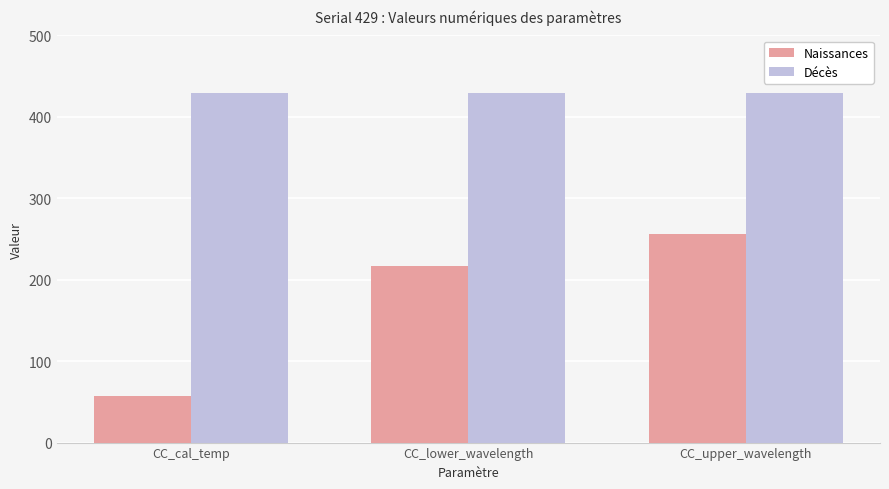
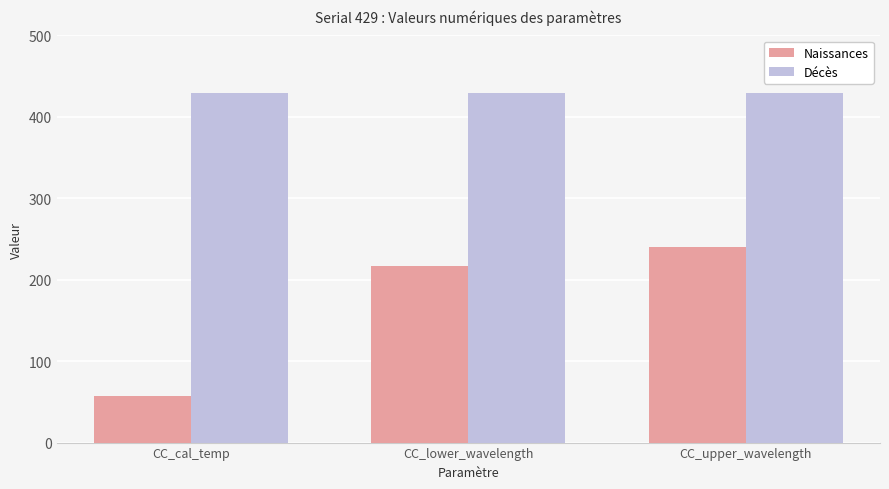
  {
    "Naissances": {
      "CC_cal_temp": 60,
      "CC_lower_wavelength": 220,
-     "CC_upper_wavelength": 260
+     "CC_upper_wavelength": 240
    },
    "Décès": {
      "CC_cal_temp": 430,
      "CC_lower_wavelength": 430,
      "CC_upper_wavelength": 430
    }
  }
